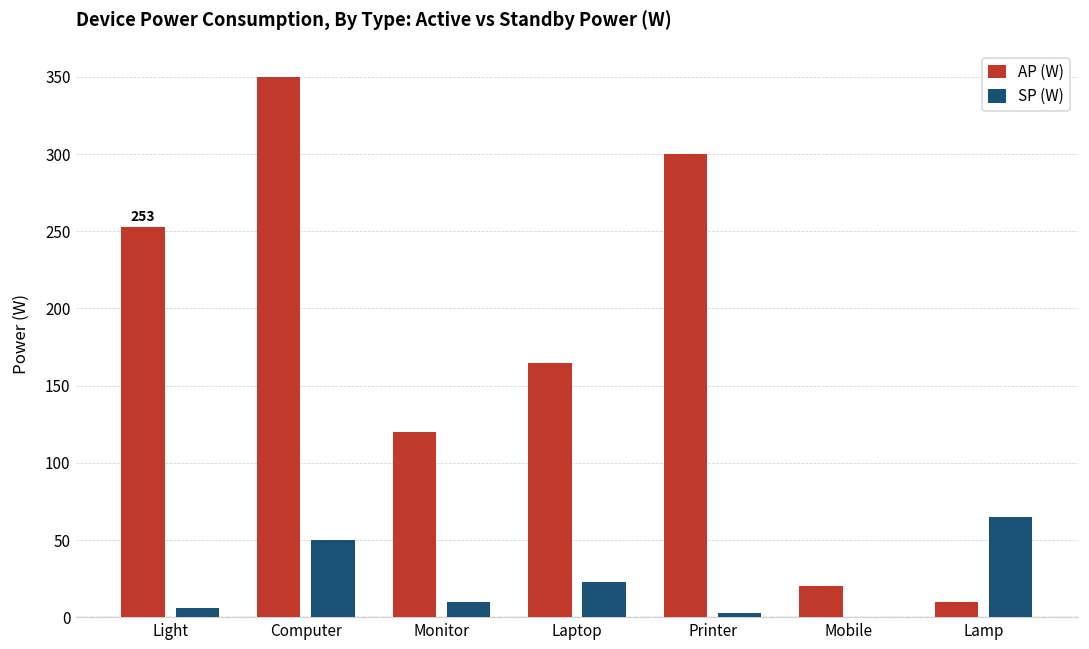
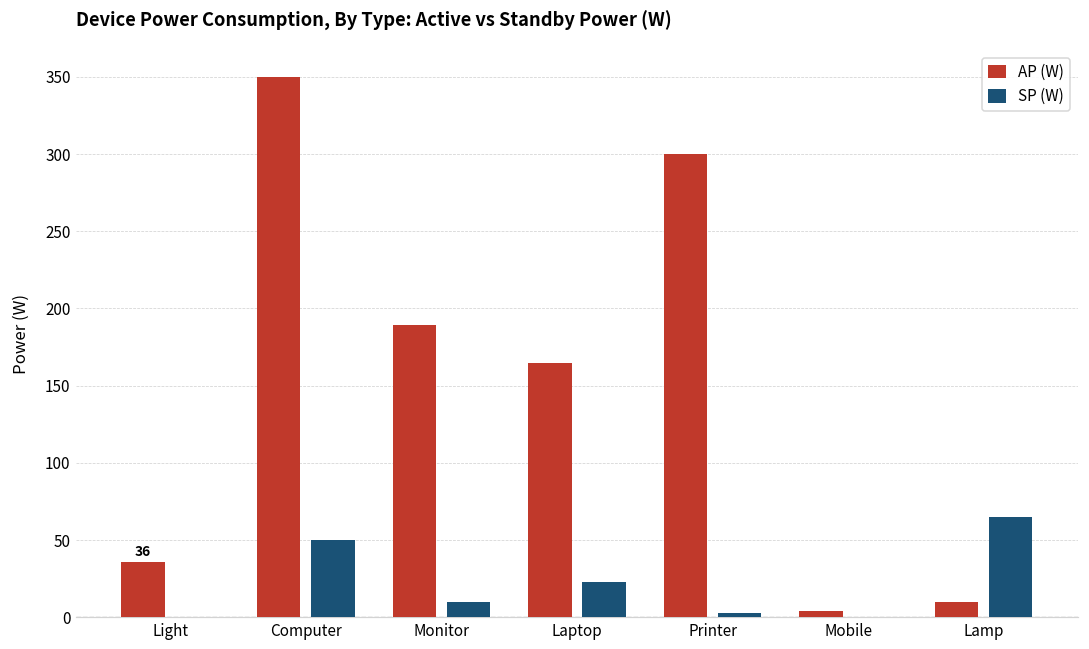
  {
    "AP (W)": {
-     "Light": 253,
-     "Monitor": 120,
-     "Mobile": 20
+     "Light": 36,
+     "Monitor": 189,
+     "Mobile": 4
    },
    "SP (W)": {
-     "Light": 6,
+     "Light": 0,
      "Computer": 50,
      "Monitor": 10,
      "Laptop": 23,
      "Printer": 3,
      "Mobile": 0,
      "Lamp": 65
    }
  }
